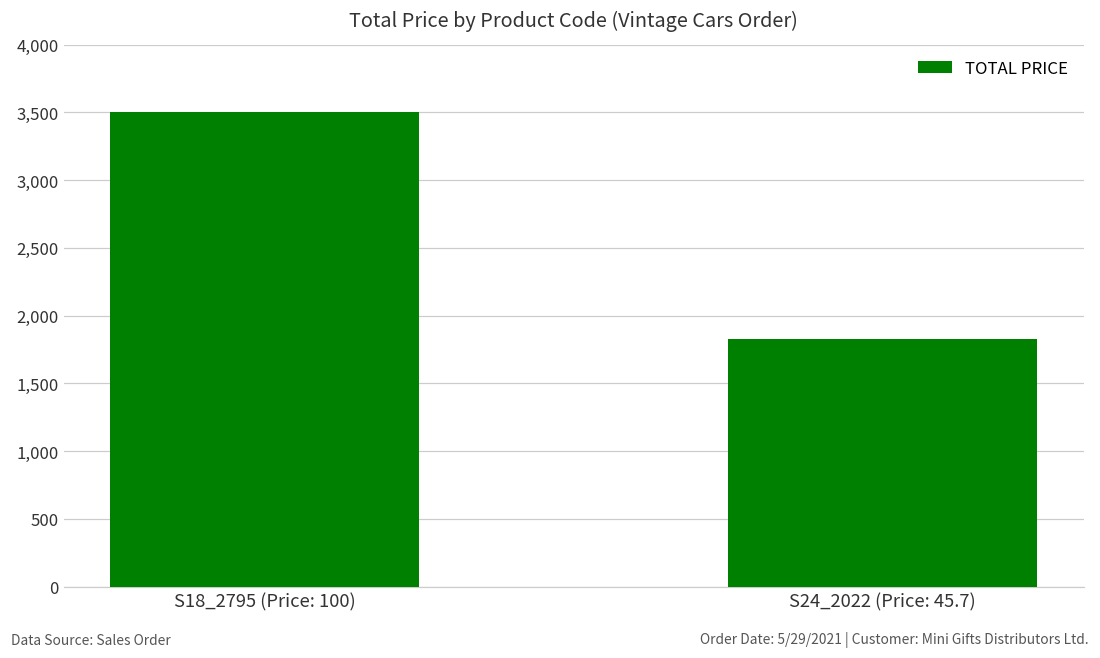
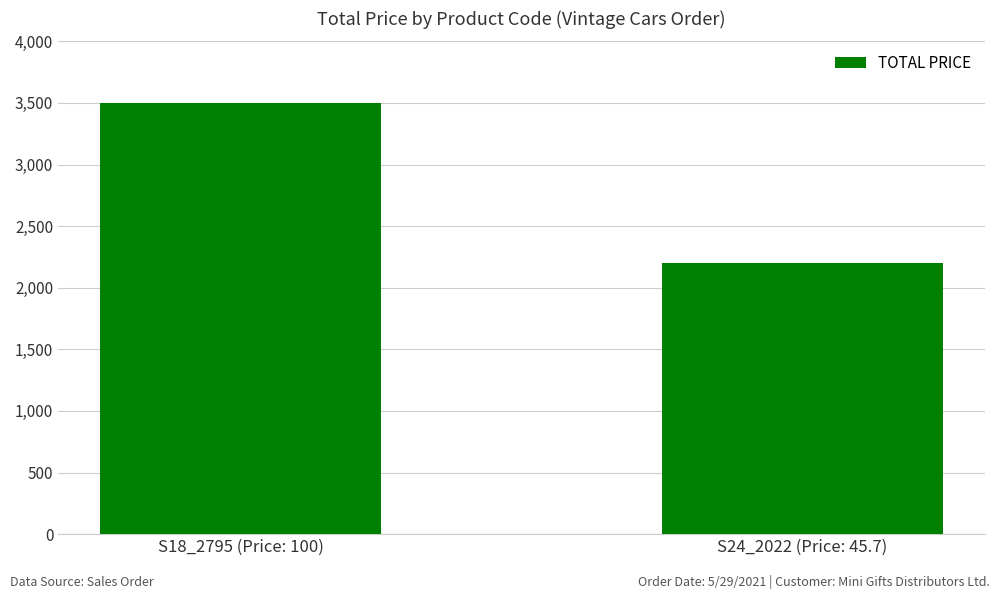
  {
    "S18_2795 (Price: 100)": "3,500",
-   "S24_2022 (Price: 45.7)": "1,830"
+   "S24_2022 (Price: 45.7)": "2,200"
  }
